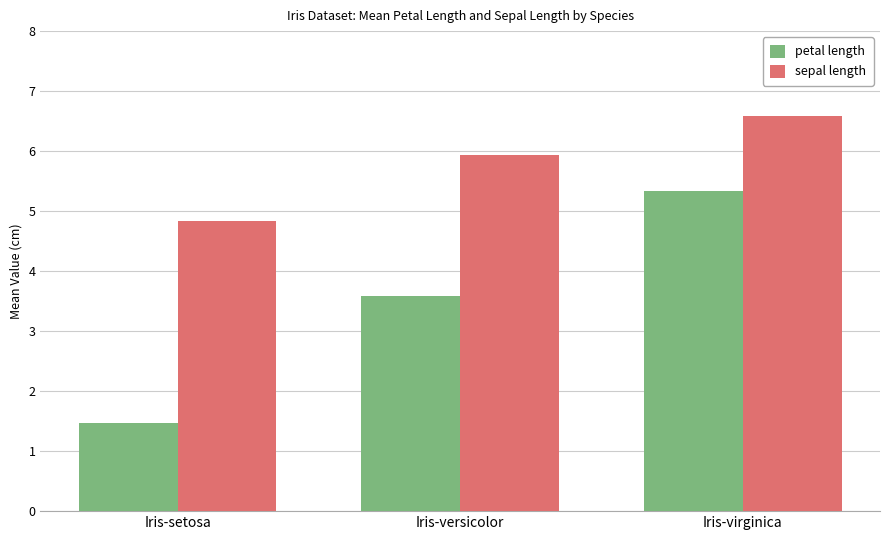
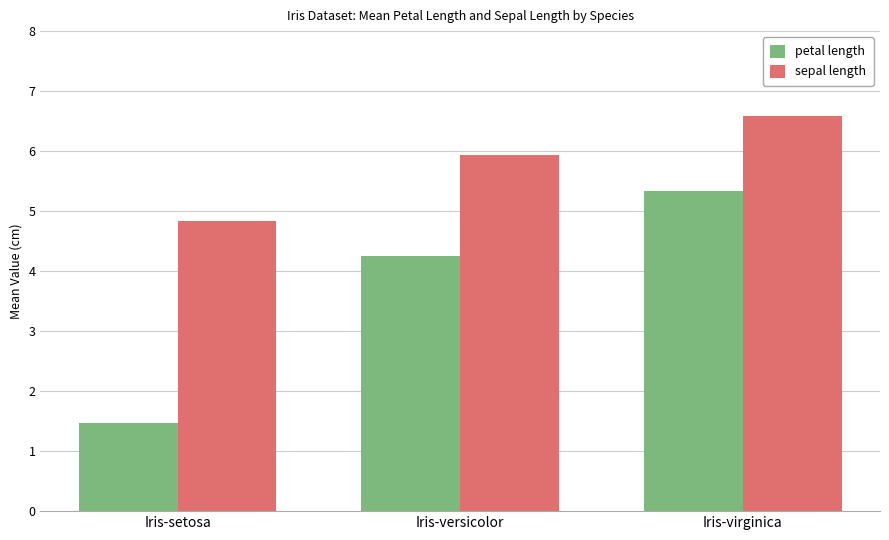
  {
    "petal length": {
      "Iris-setosa": 1.5,
-     "Iris-versicolor": 3.6,
+     "Iris-versicolor": 4.3,
      "Iris-virginica": 5.3
    },
    "sepal length": {
      "Iris-setosa": 4.8,
      "Iris-versicolor": 5.9,
      "Iris-virginica": 6.6
    }
  }
